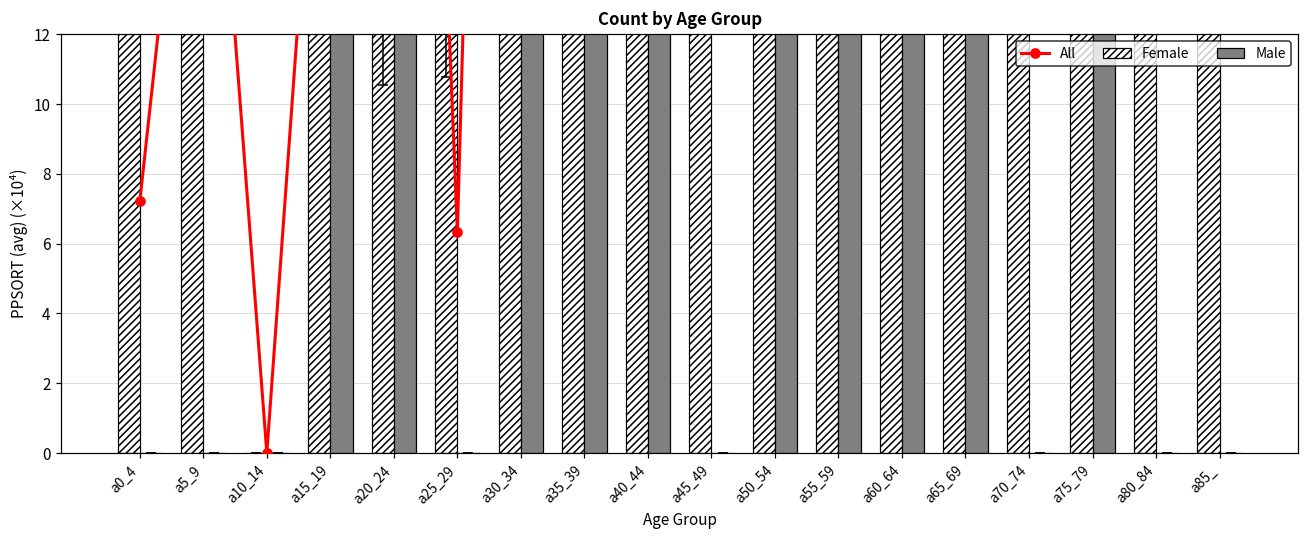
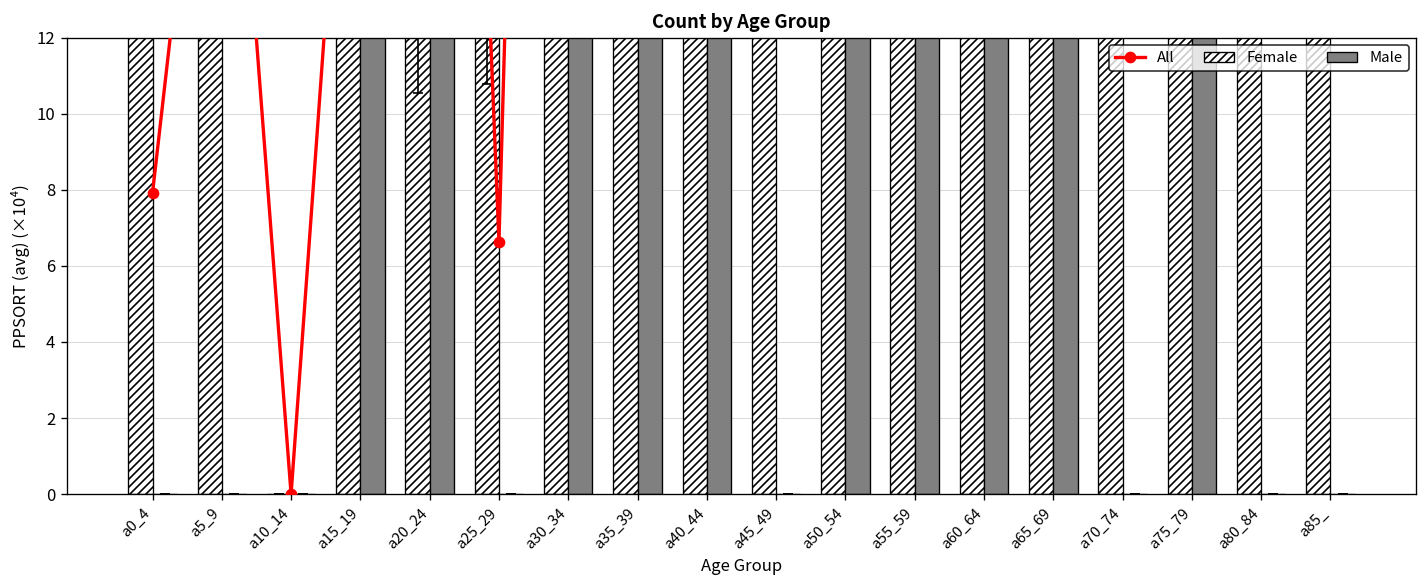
  {
    "All": {
-     "a0_4": 7.2,
+     "a0_4": 7.9,
      "a10_14": 0.0,
-     "a25_29": 6.3
+     "a25_29": 6.6
    },
    "Female": {
      "a10_14": 0.0
    },
    "Male": {
      "a0_4": 0.0,
      "a5_9": 0.0,
      "a10_14": 0.0,
      "a25_29": 0.0,
      "a45_49": 0.0,
      "a70_74": 0.0,
      "a80_84": 0.0,
      "a85_": 0.0
    }
  }
